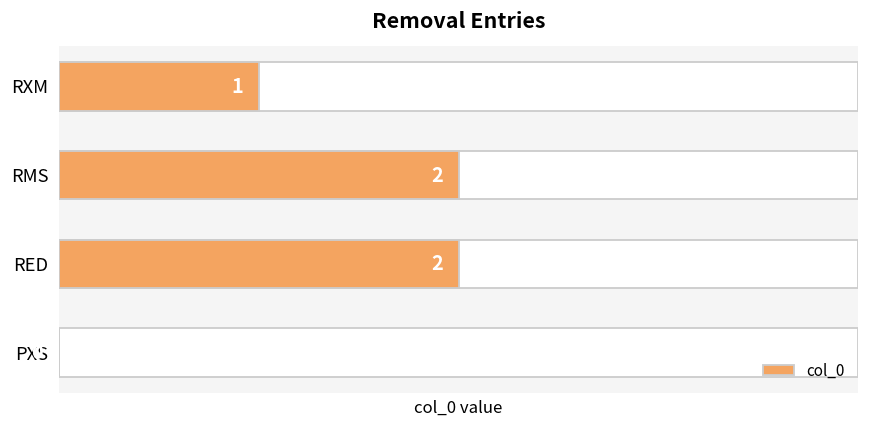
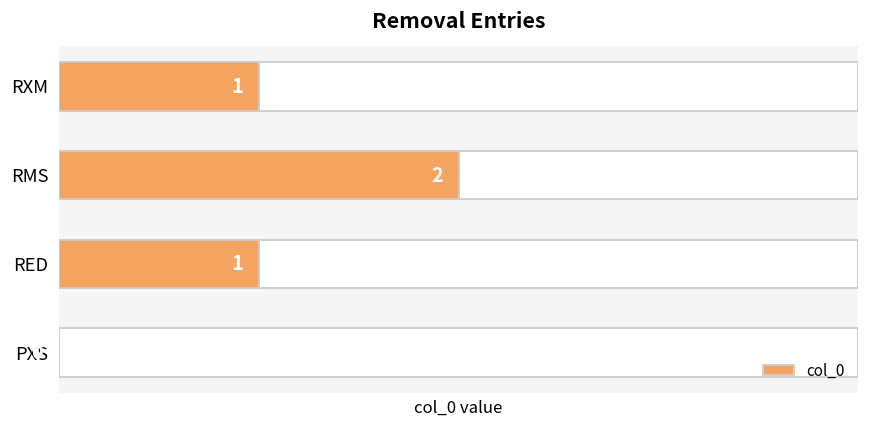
  {
    "col_0": {
-     "RED": 2
+     "RED": 1
    }
  }
